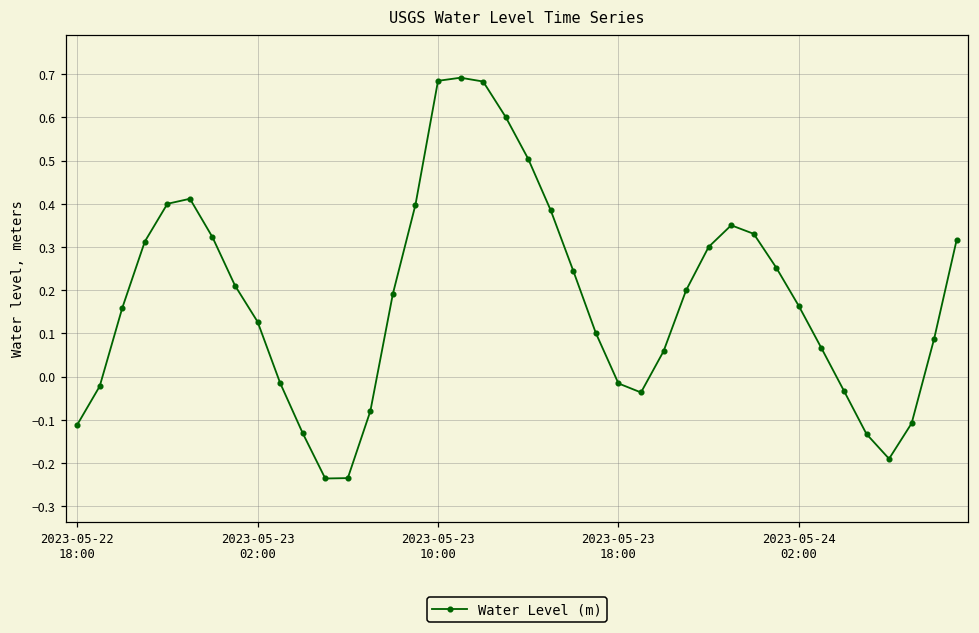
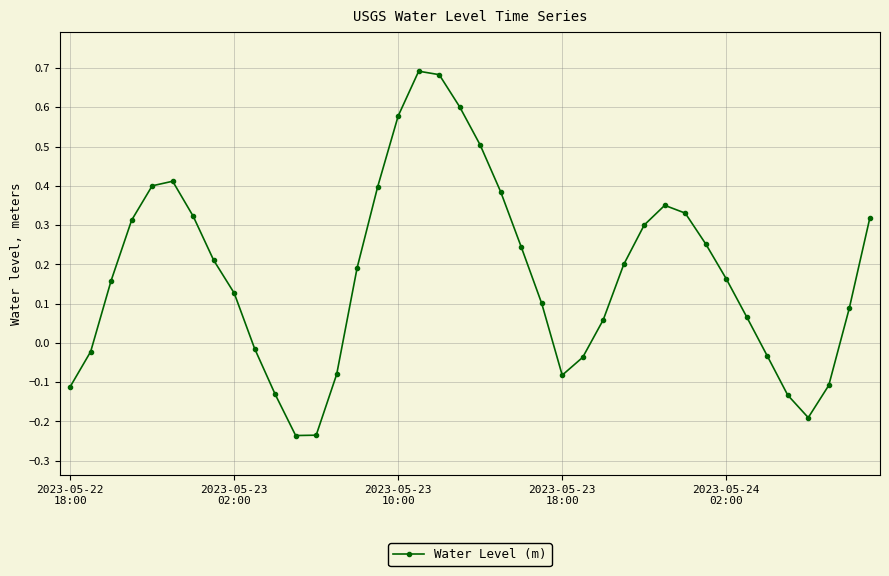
  {
    "2023-05-22 18:00": -0.11,
    "2023-05-23 02:00": 0.13,
-   "2023-05-23 10:00": 0.68,
-   "2023-05-23 18:00": -0.02,
+   "2023-05-23 10:00": 0.58,
+   "2023-05-23 18:00": -0.08,
    "2023-05-24 02:00": 0.16
  }
